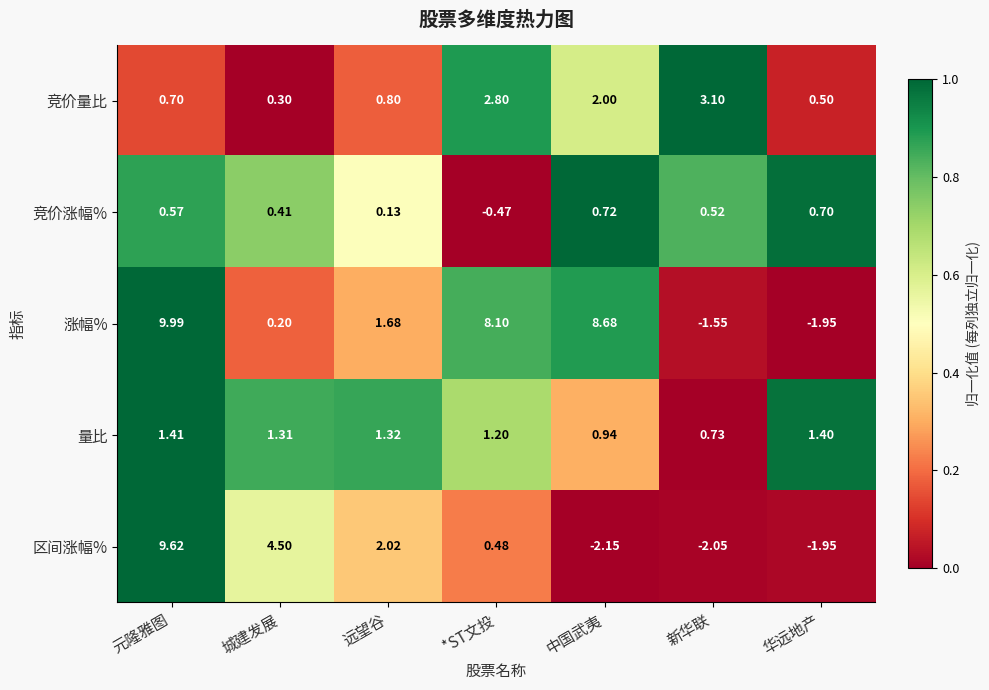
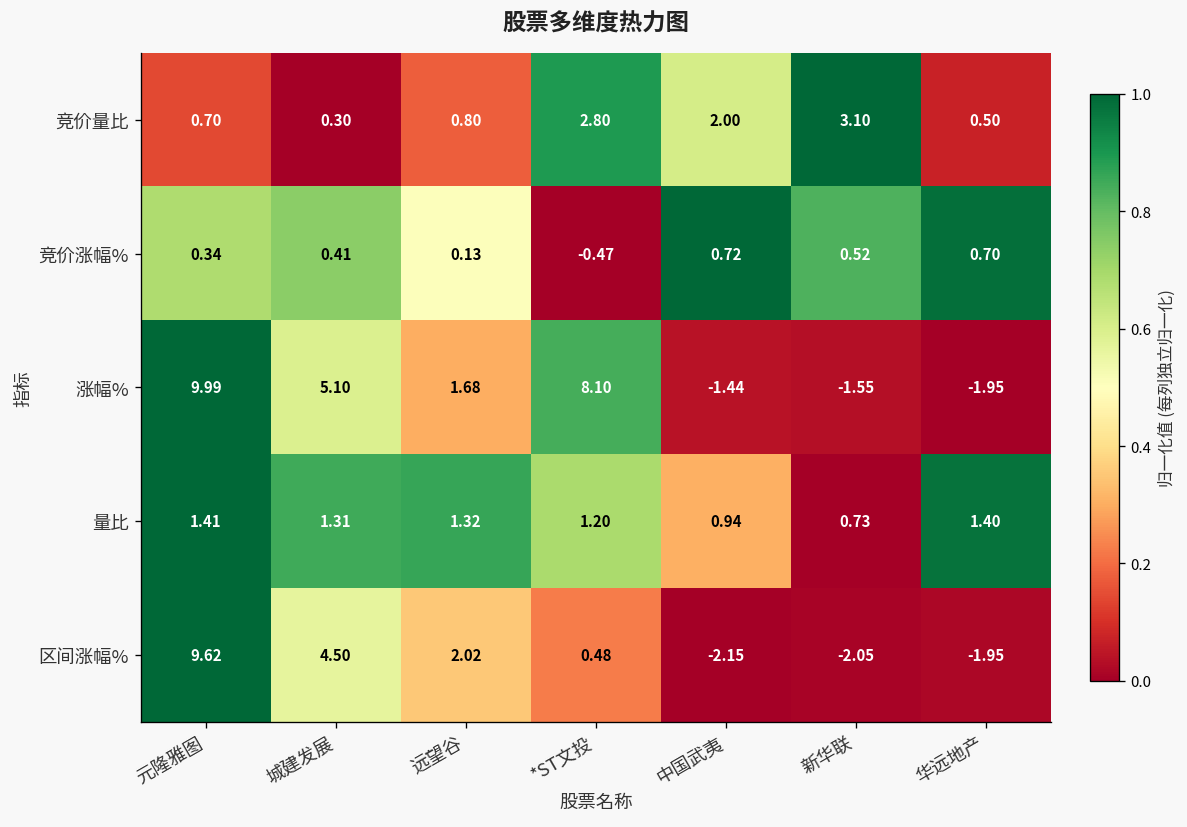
  {
    "竞价量比": {
      "元隆雅图": 0.70,
      "城建发展": 0.30,
      "远望谷": 0.80,
      "*ST文投": 2.80,
      "中国武夷": 2.00,
      "新华联": 3.10,
      "华远地产": 0.50
    },
    "竞价涨幅%": {
-     "元隆雅图": 0.57,
+     "元隆雅图": 0.34,
      "城建发展": 0.41,
      "远望谷": 0.13,
      "*ST文投": -0.47,
      "中国武夷": 0.72,
      "新华联": 0.52,
      "华远地产": 0.70
    },
    "涨幅%": {
      "元隆雅图": 9.99,
-     "城建发展": 0.20,
+     "城建发展": 5.10,
      "远望谷": 1.68,
      "*ST文投": 8.10,
-     "中国武夷": 8.68,
+     "中国武夷": -1.44,
      "新华联": -1.55,
      "华远地产": -1.95
    },
    "量比": {
      "元隆雅图": 1.41,
      "城建发展": 1.31,
      "远望谷": 1.32,
      "*ST文投": 1.20,
      "中国武夷": 0.94,
      "新华联": 0.73,
      "华远地产": 1.40
    },
    "区间涨幅%": {
      "元隆雅图": 9.62,
      "城建发展": 4.50,
      "远望谷": 2.02,
      "*ST文投": 0.48,
      "中国武夷": -2.15,
      "新华联": -2.05,
      "华远地产": -1.95
    }
  }
